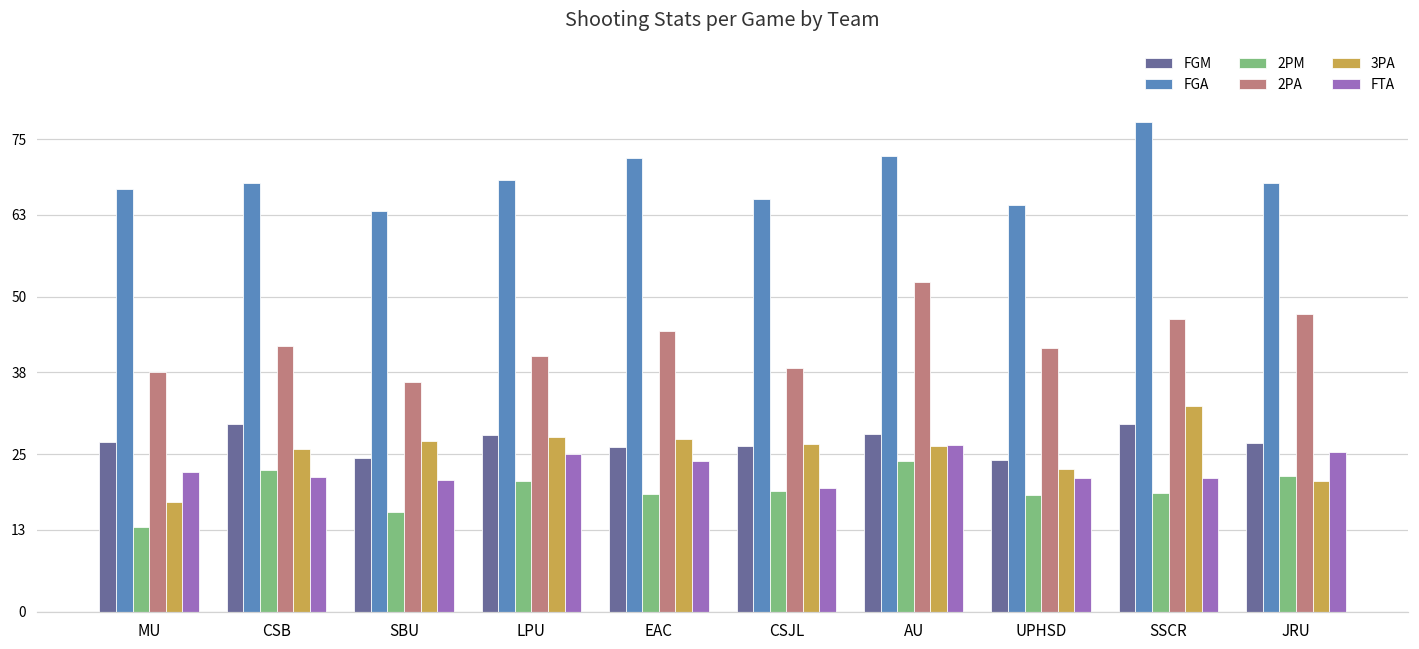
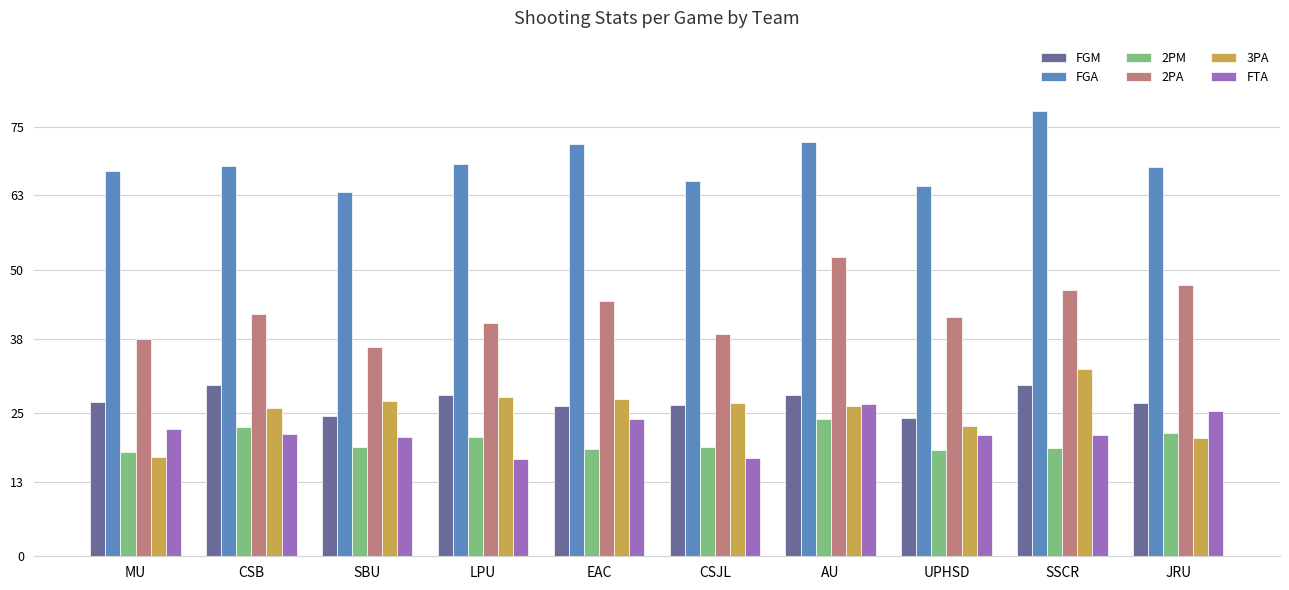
  {
    "2PM": {
-     "MU": 13,
+     "MU": 18,
      "CSB": 23,
-     "SBU": 16,
+     "SBU": 19,
      "LPU": 21,
      "EAC": 19,
      "CSJL": 19,
      "AU": 24,
      "UPHSD": 19,
      "SSCR": 19,
      "JRU": 22
    },
    "2PA": {
      "MU": 38,
      "CSB": 42,
      "SBU": 37,
      "LPU": 41,
      "EAC": 45,
      "CSJL": 39,
      "AU": 52,
      "UPHSD": 42,
      "SSCR": 47,
      "JRU": 47
    },
    "3PA": {
      "MU": 17,
      "CSB": 26,
      "SBU": 27,
      "LPU": 28,
      "EAC": 27,
      "CSJL": 27,
      "AU": 26,
      "UPHSD": 23,
      "SSCR": 33,
      "JRU": 21
    },
    "FTA": {
      "MU": 22,
      "CSB": 21,
      "SBU": 21,
-     "LPU": 25,
+     "LPU": 17,
      "EAC": 24,
-     "CSJL": 20,
+     "CSJL": 17,
      "AU": 27,
      "UPHSD": 21,
      "SSCR": 21,
      "JRU": 25
    }
  }
